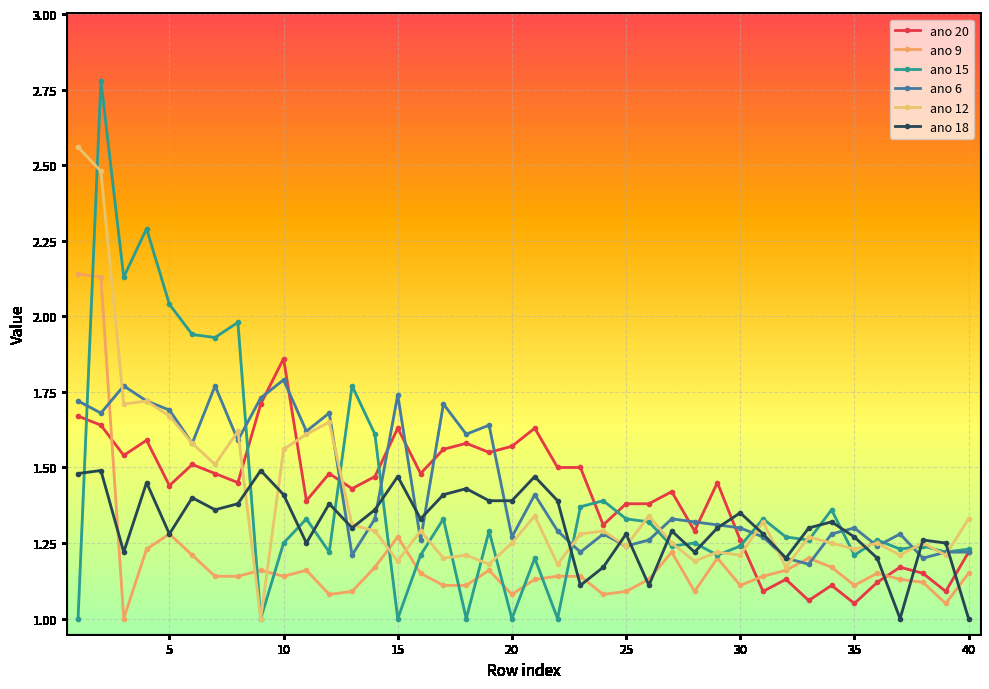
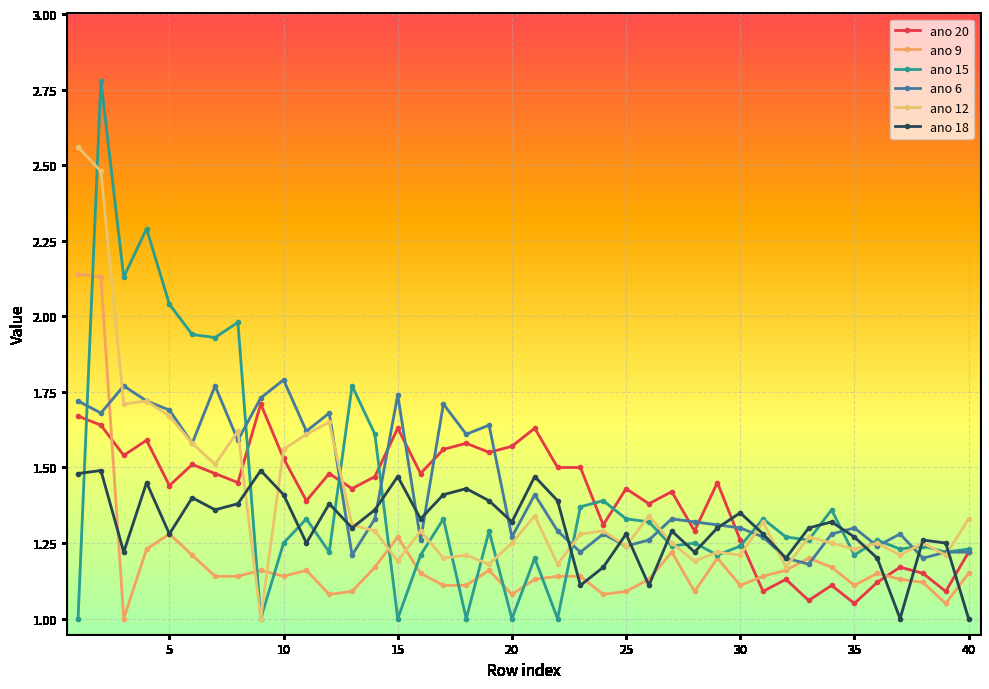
  {
    "ano 20": {
      "5": 1.44,
-     "10": 1.86,
+     "10": 1.53,
      "15": 1.63,
      "20": 1.57,
-     "25": 1.38,
+     "25": 1.43,
      "30": 1.26,
      "35": 1.05
    },
    "ano 18": {
      "10": 1.41,
      "15": 1.47,
-     "20": 1.39,
+     "20": 1.32,
      "25": 1.28,
      "30": 1.35,
      "35": 1.27,
      "40": 1.00
    }
  }
